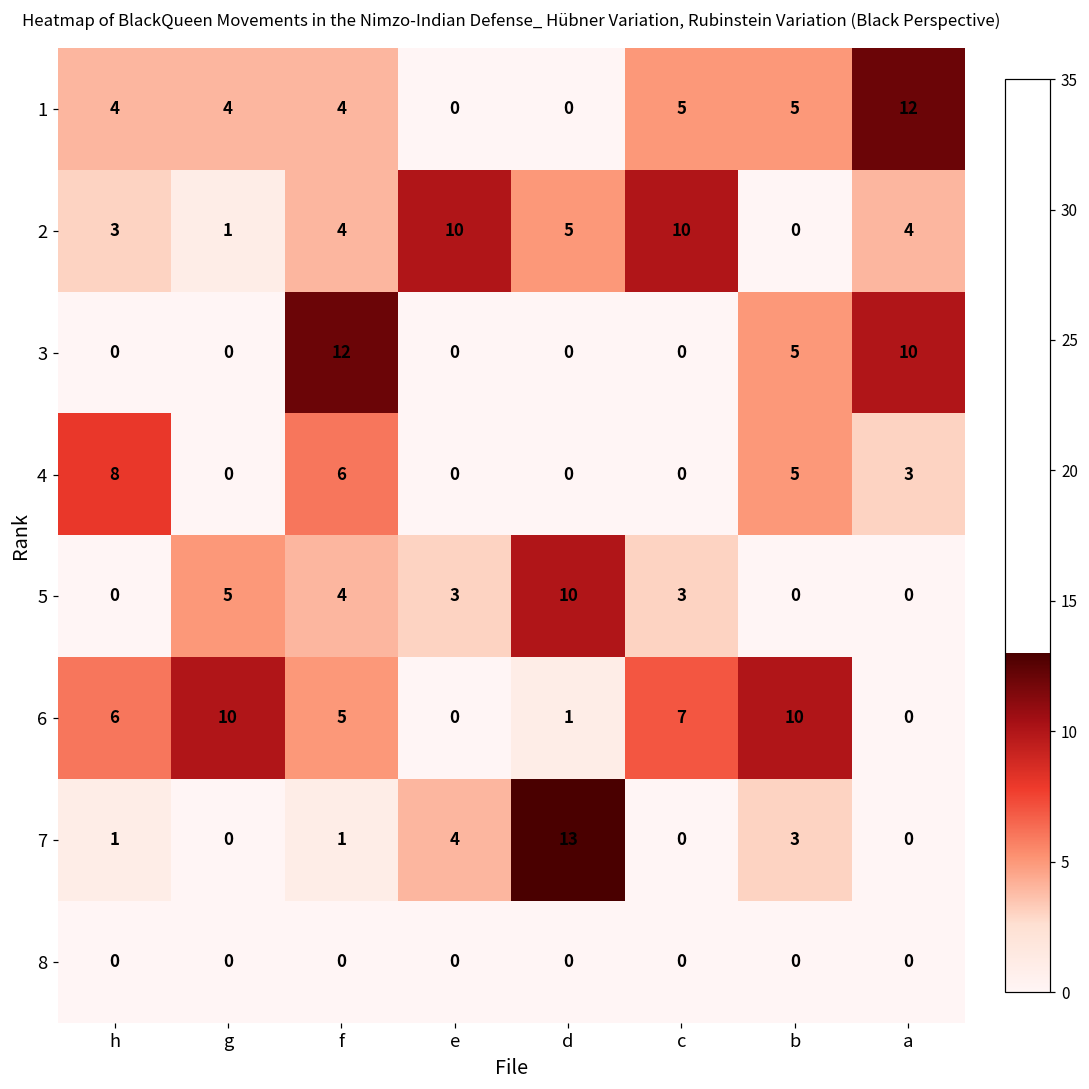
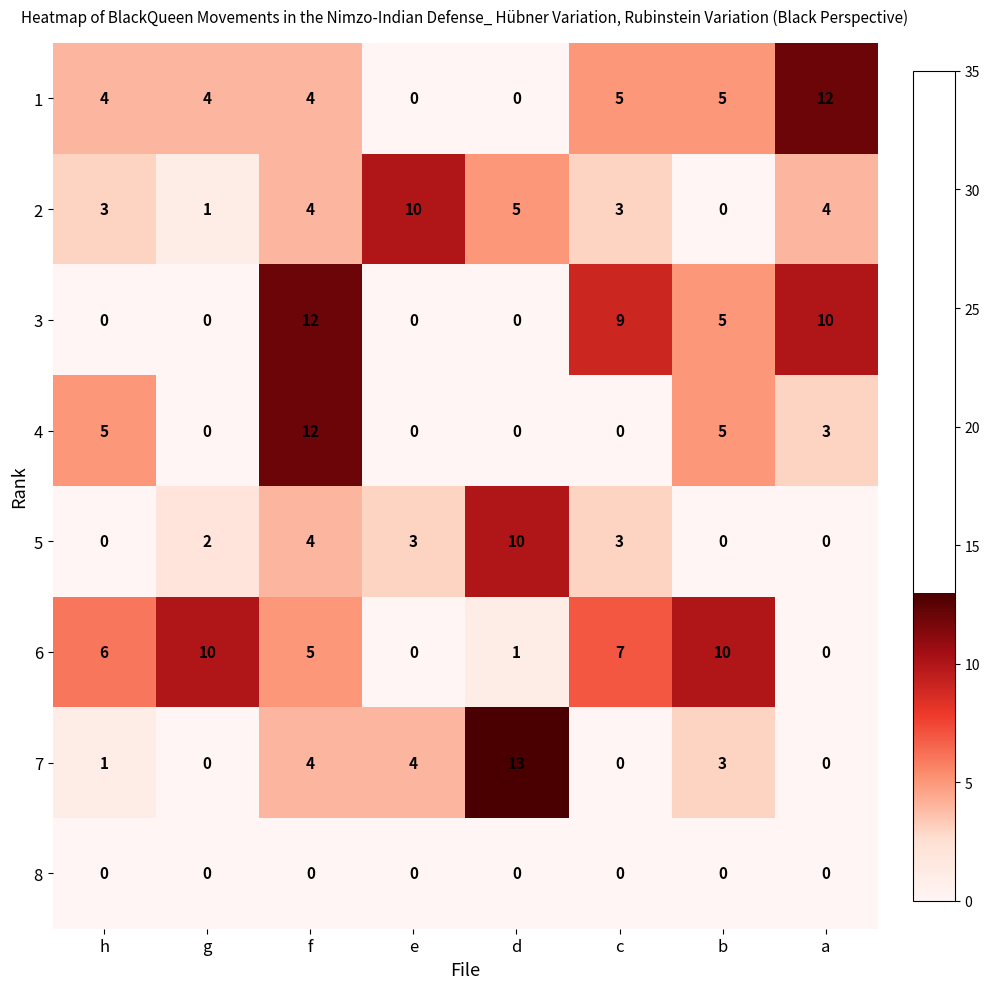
  {
    "1": {
      "h": 4,
      "g": 4,
      "f": 4,
      "e": 0,
      "d": 0,
      "c": 5,
      "b": 5,
      "a": 12
    },
    "2": {
      "h": 3,
      "g": 1,
      "f": 4,
      "e": 10,
      "d": 5,
-     "c": 10,
+     "c": 3,
      "b": 0,
      "a": 4
    },
    "3": {
      "h": 0,
      "g": 0,
      "f": 12,
      "e": 0,
      "d": 0,
-     "c": 0,
+     "c": 9,
      "b": 5,
      "a": 10
    },
    "4": {
-     "h": 8,
+     "h": 5,
      "g": 0,
-     "f": 6,
+     "f": 12,
      "e": 0,
      "d": 0,
      "c": 0,
      "b": 5,
      "a": 3
    },
    "5": {
      "h": 0,
-     "g": 5,
+     "g": 2,
      "f": 4,
      "e": 3,
      "d": 10,
      "c": 3,
      "b": 0,
      "a": 0
    },
    "6": {
      "h": 6,
      "g": 10,
      "f": 5,
      "e": 0,
      "d": 1,
      "c": 7,
      "b": 10,
      "a": 0
    },
    "7": {
      "h": 1,
      "g": 0,
-     "f": 1,
+     "f": 4,
      "e": 4,
      "d": 13,
      "c": 0,
      "b": 3,
      "a": 0
    },
    "8": {
      "h": 0,
      "g": 0,
      "f": 0,
      "e": 0,
      "d": 0,
      "c": 0,
      "b": 0,
      "a": 0
    }
  }
